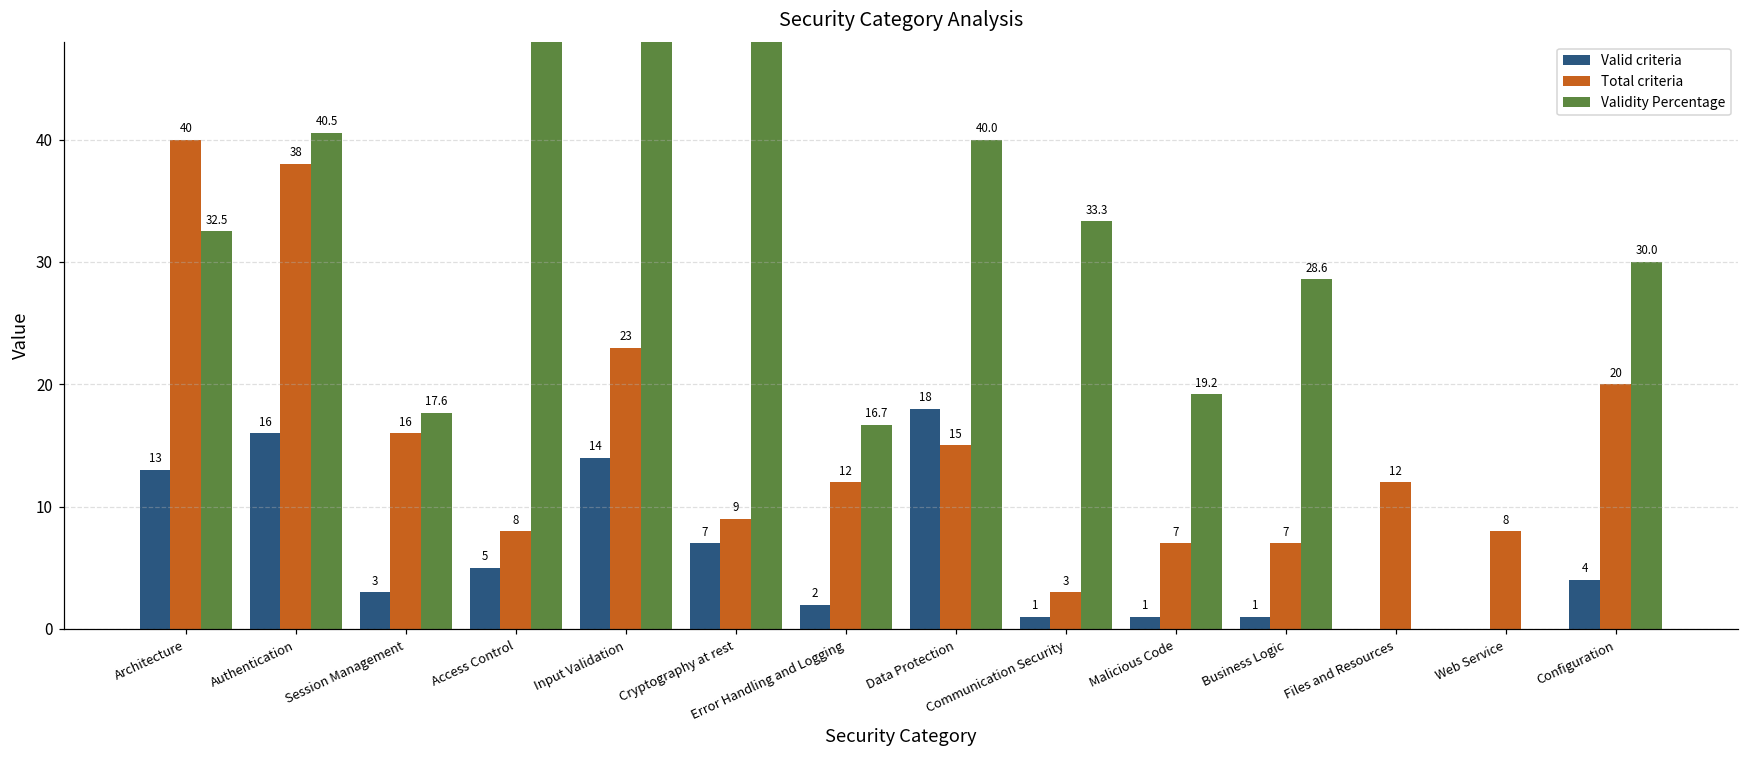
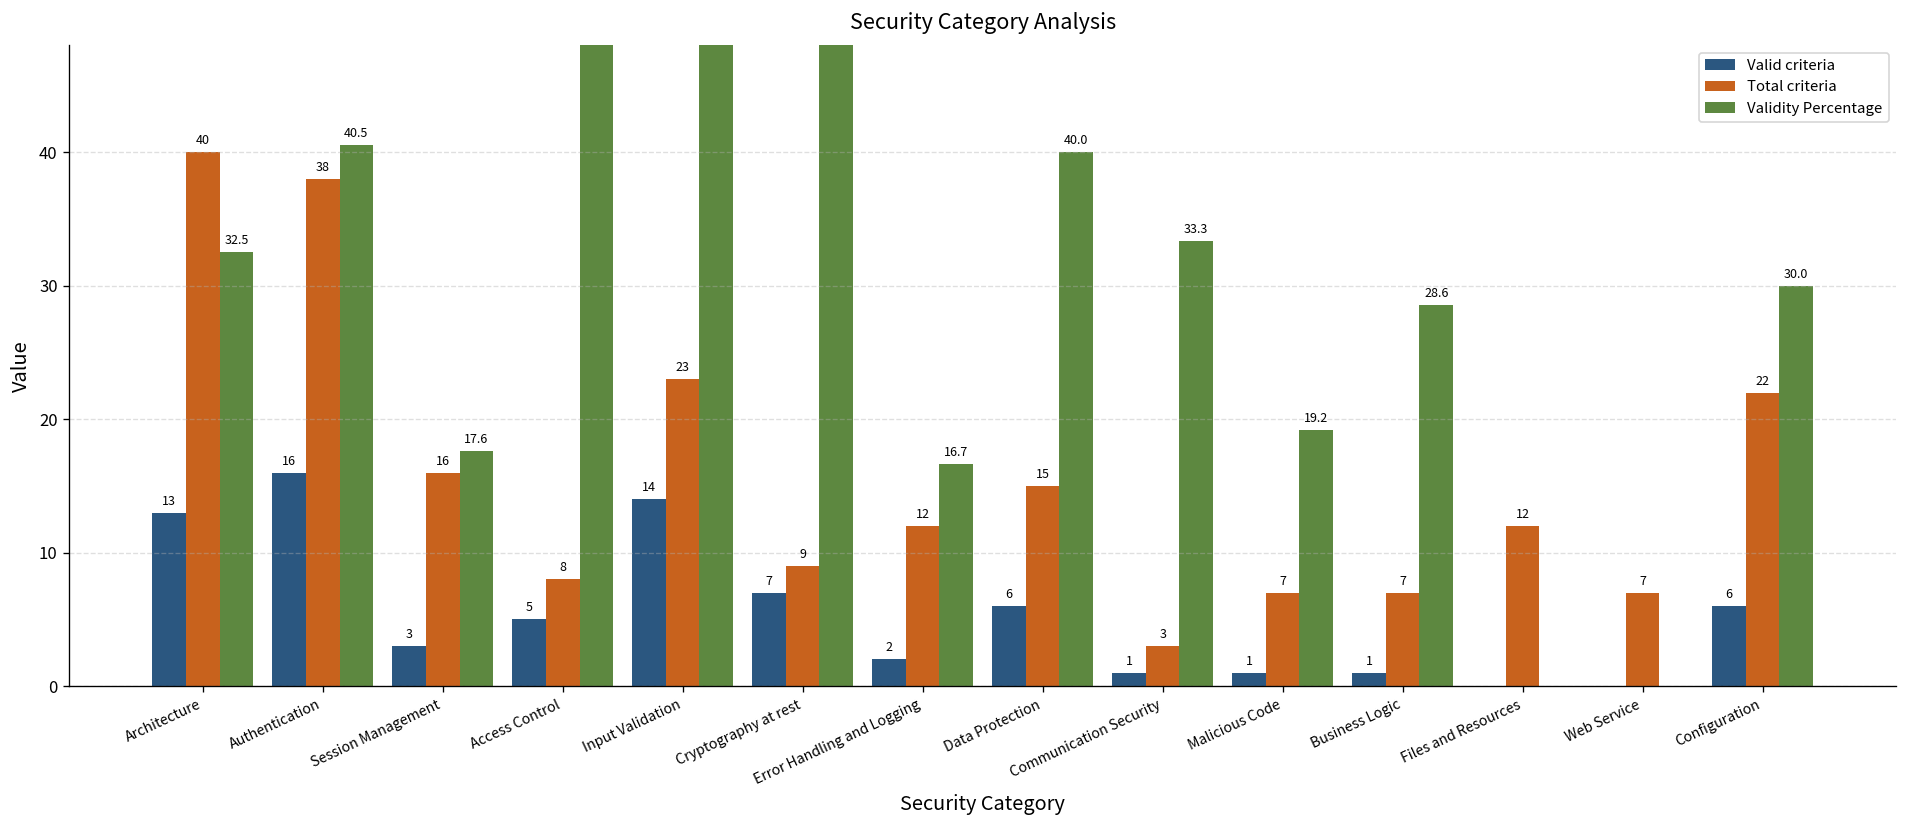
  {
    "Valid criteria": {
      "Architecture": 13,
      "Authentication": 16,
      "Session Management": 3,
      "Access Control": 5,
      "Input Validation": 14,
      "Cryptography at rest": 7,
      "Error Handling and Logging": 2,
-     "Data Protection": 18,
+     "Data Protection": 6,
      "Communication Security": 1,
      "Malicious Code": 1,
      "Business Logic": 1,
-     "Configuration": 4
+     "Configuration": 6
    },
    "Total criteria": {
      "Architecture": 40,
      "Authentication": 38,
      "Session Management": 16,
      "Access Control": 8,
      "Input Validation": 23,
      "Cryptography at rest": 9,
      "Error Handling and Logging": 12,
      "Data Protection": 15,
      "Communication Security": 3,
      "Malicious Code": 7,
      "Business Logic": 7,
      "Files and Resources": 12,
-     "Web Service": 8,
-     "Configuration": 20
+     "Web Service": 7,
+     "Configuration": 22
    },
    "Validity Percentage": {
      "Architecture": 32.5,
      "Authentication": 40.5,
      "Session Management": 17.6,
      "Error Handling and Logging": 16.7,
      "Data Protection": 40.0,
      "Communication Security": 33.3,
      "Malicious Code": 19.2,
      "Business Logic": 28.6,
      "Configuration": 30.0
    }
  }
